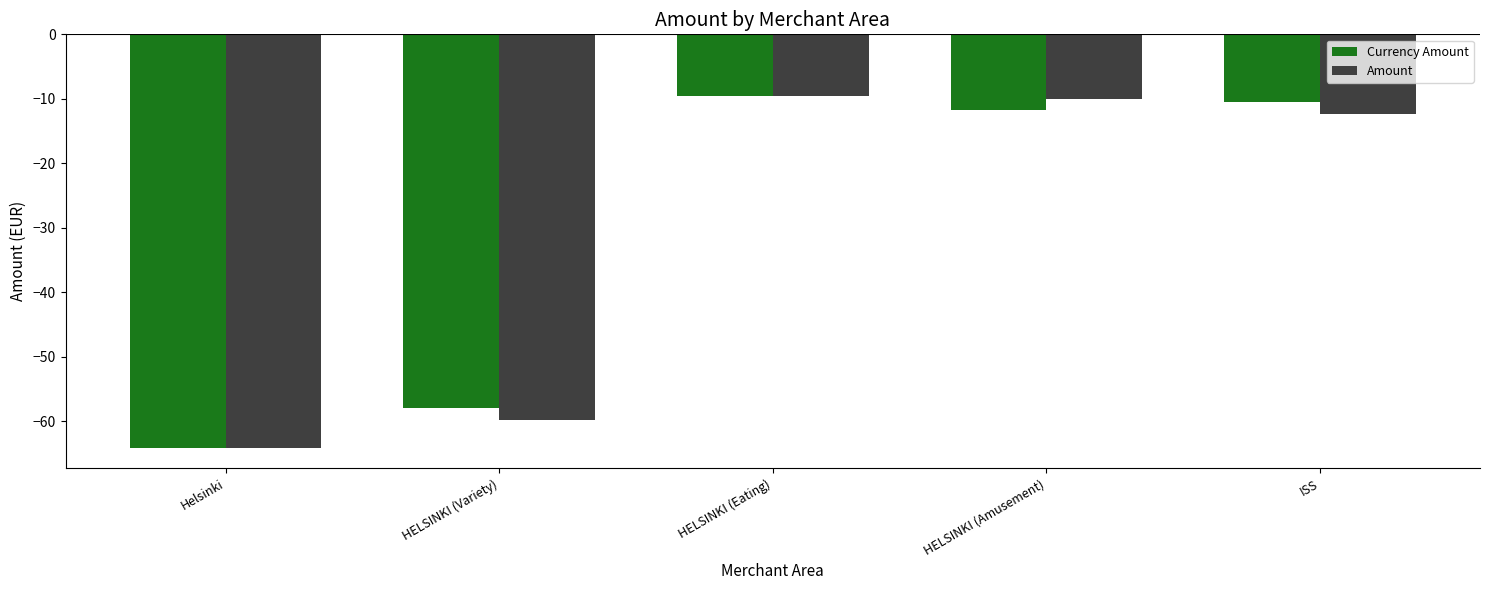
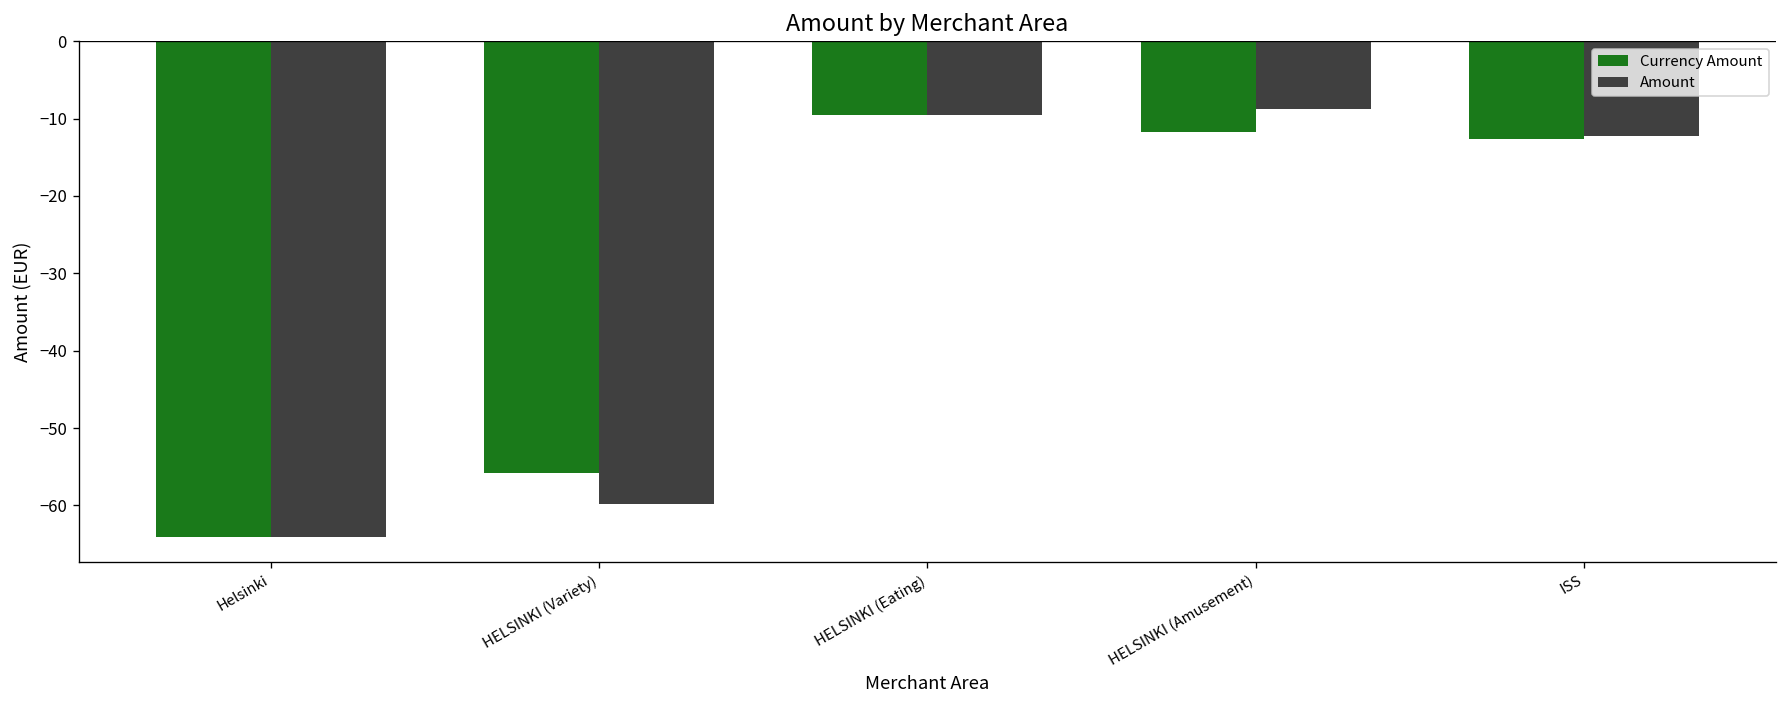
  {
    "Currency Amount": {
      "Helsinki": -64,
-     "HELSINKI (Variety)": -58,
+     "HELSINKI (Variety)": -56,
      "HELSINKI (Eating)": -10,
      "HELSINKI (Amusement)": -12,
-     "ISS": -11
+     "ISS": -13
    },
    "Amount": {
      "Helsinki": -64,
      "HELSINKI (Variety)": -60,
      "HELSINKI (Eating)": -10,
-     "HELSINKI (Amusement)": -10,
+     "HELSINKI (Amusement)": -9,
      "ISS": -12
    }
  }
